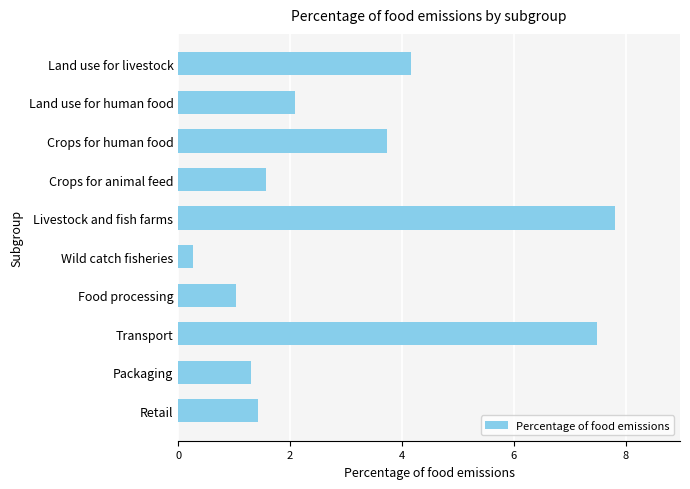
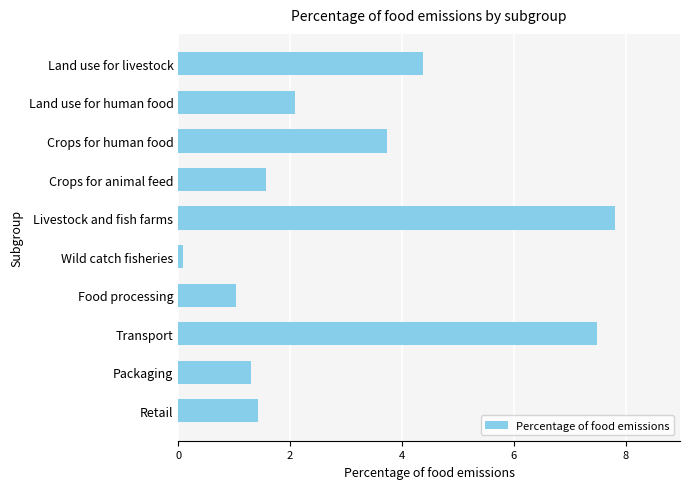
  {
-   "Land use for livestock": 4.2,
+   "Land use for livestock": 4.4,
    "Land use for human food": 2.1,
    "Crops for human food": 3.7,
    "Crops for animal feed": 1.6,
    "Livestock and fish farms": 7.8,
-   "Wild catch fisheries": 0.3,
+   "Wild catch fisheries": 0.1,
    "Food processing": 1.0,
    "Transport": 7.5,
    "Packaging": 1.3,
    "Retail": 1.4
  }
